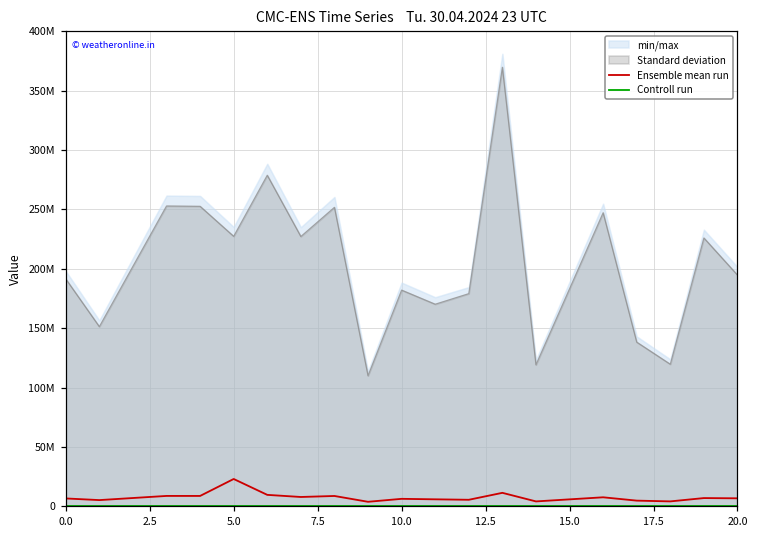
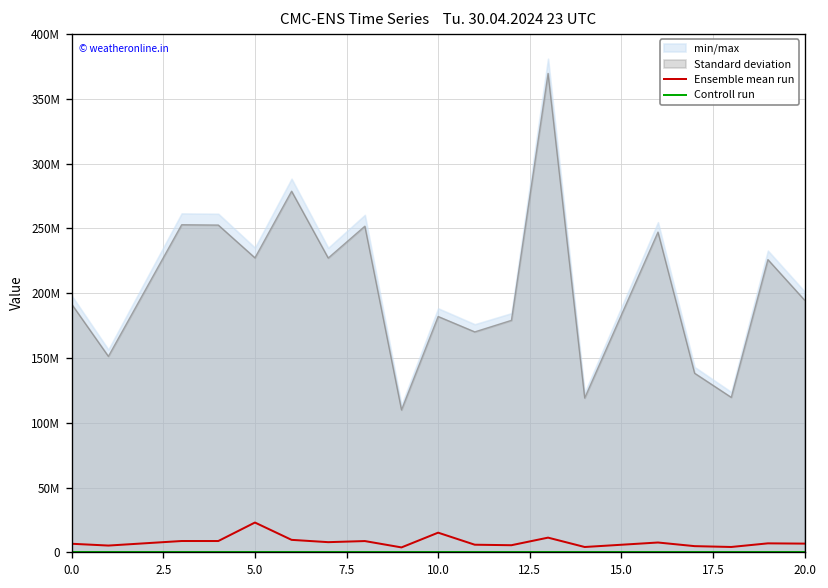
  {
    "Ensemble mean run": {
      "0.0": 7000000,
      "5.0": 23000000,
-     "10.0": 6000000,
+     "10.0": 15000000,
      "20.0": 7000000
    },
    "Controll run": {
      "0.0": 0,
      "5.0": 0,
      "10.0": 0,
      "20.0": 0
    }
  }
